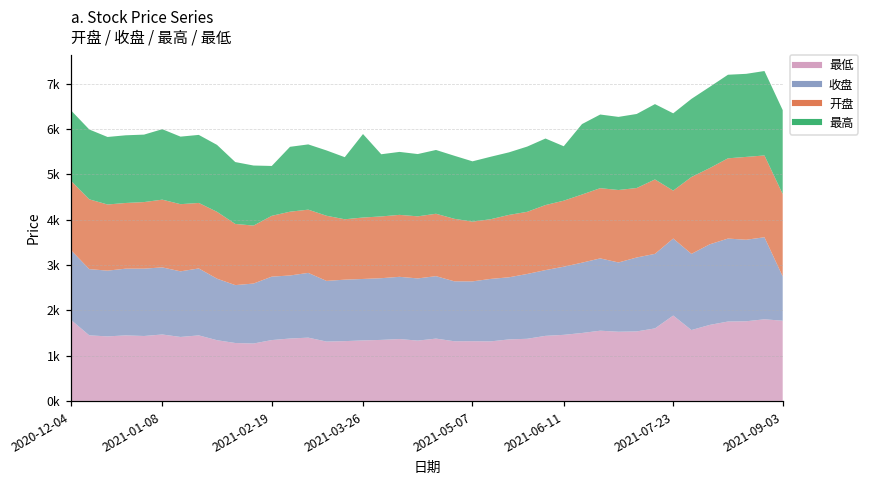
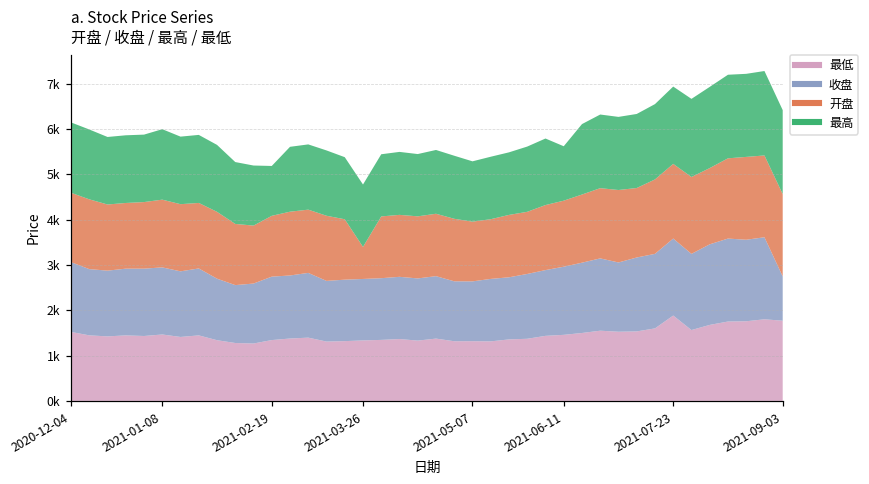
  {
    "最低": {
-     "2020-12-04": 1800,
+     "2020-12-04": 1500,
      "2021-01-08": 1500,
      "2021-02-19": 1300,
      "2021-03-26": 1300,
      "2021-05-07": 1300,
      "2021-06-11": 1500,
      "2021-07-23": 1900,
      "2021-09-03": 1800
    },
    "收盘": {
      "2020-12-04": 1500,
      "2021-01-08": 1500,
      "2021-02-19": 1400,
      "2021-03-26": 1400,
      "2021-05-07": 1300,
      "2021-06-11": 1500,
      "2021-07-23": 1700,
      "2021-09-03": 1000
    },
    "开盘": {
      "2020-12-04": 1500,
      "2021-01-08": 1500,
      "2021-02-19": 1300,
-     "2021-03-26": 1400,
+     "2021-03-26": 700,
      "2021-05-07": 1300,
      "2021-06-11": 1500,
-     "2021-07-23": 1100,
+     "2021-07-23": 1600,
      "2021-09-03": 1800
    },
    "最高": {
      "2020-12-04": 1600,
      "2021-01-08": 1600,
      "2021-02-19": 1100,
-     "2021-03-26": 1800,
+     "2021-03-26": 1400,
      "2021-05-07": 1300,
      "2021-06-11": 1200,
      "2021-07-23": 1700,
      "2021-09-03": 1900
    }
  }
